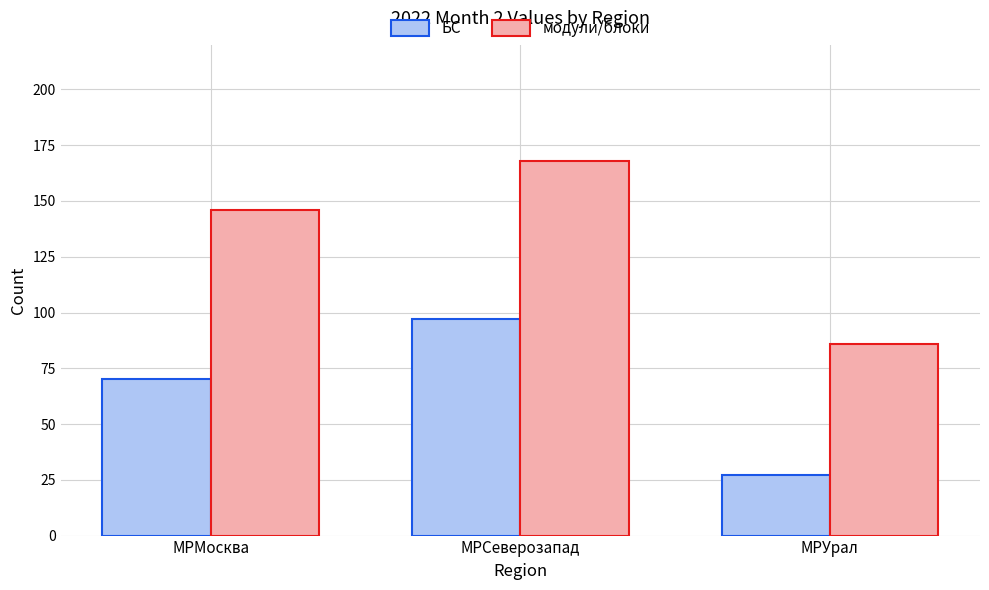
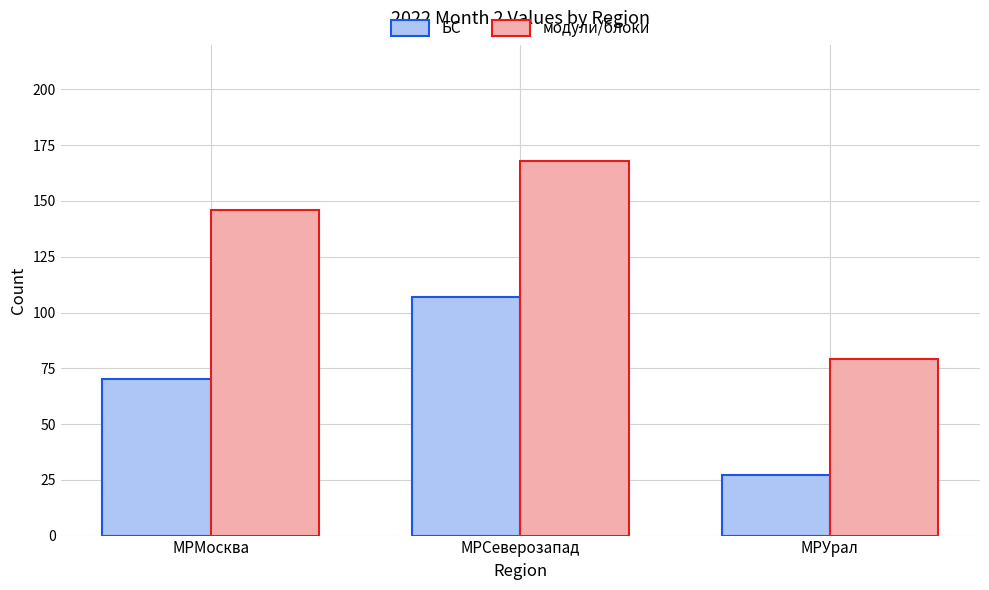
  {
    "БС": {
      "МРМосква": 70,
-     "МРСеверозапад": 97,
+     "МРСеверозапад": 107,
      "МРУрал": 27
    },
    "модули/блоки": {
      "МРМосква": 146,
      "МРСеверозапад": 168,
-     "МРУрал": 86
+     "МРУрал": 79
    }
  }
